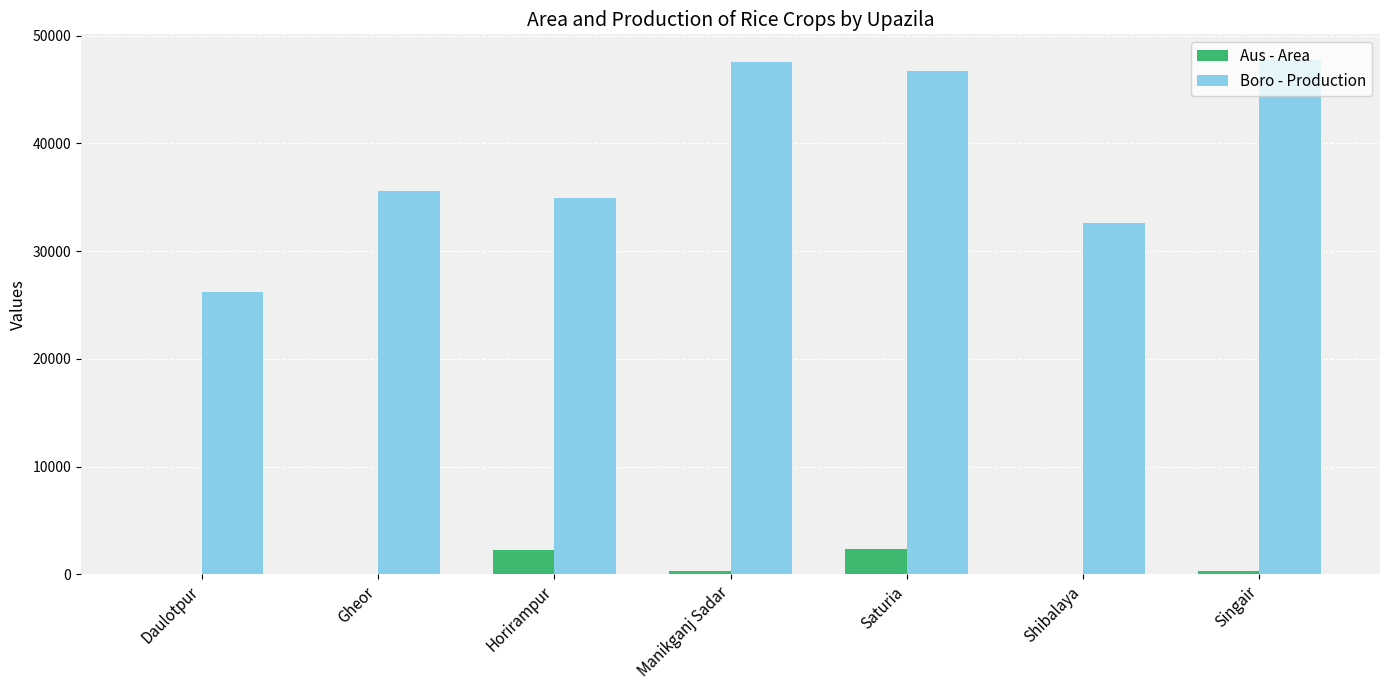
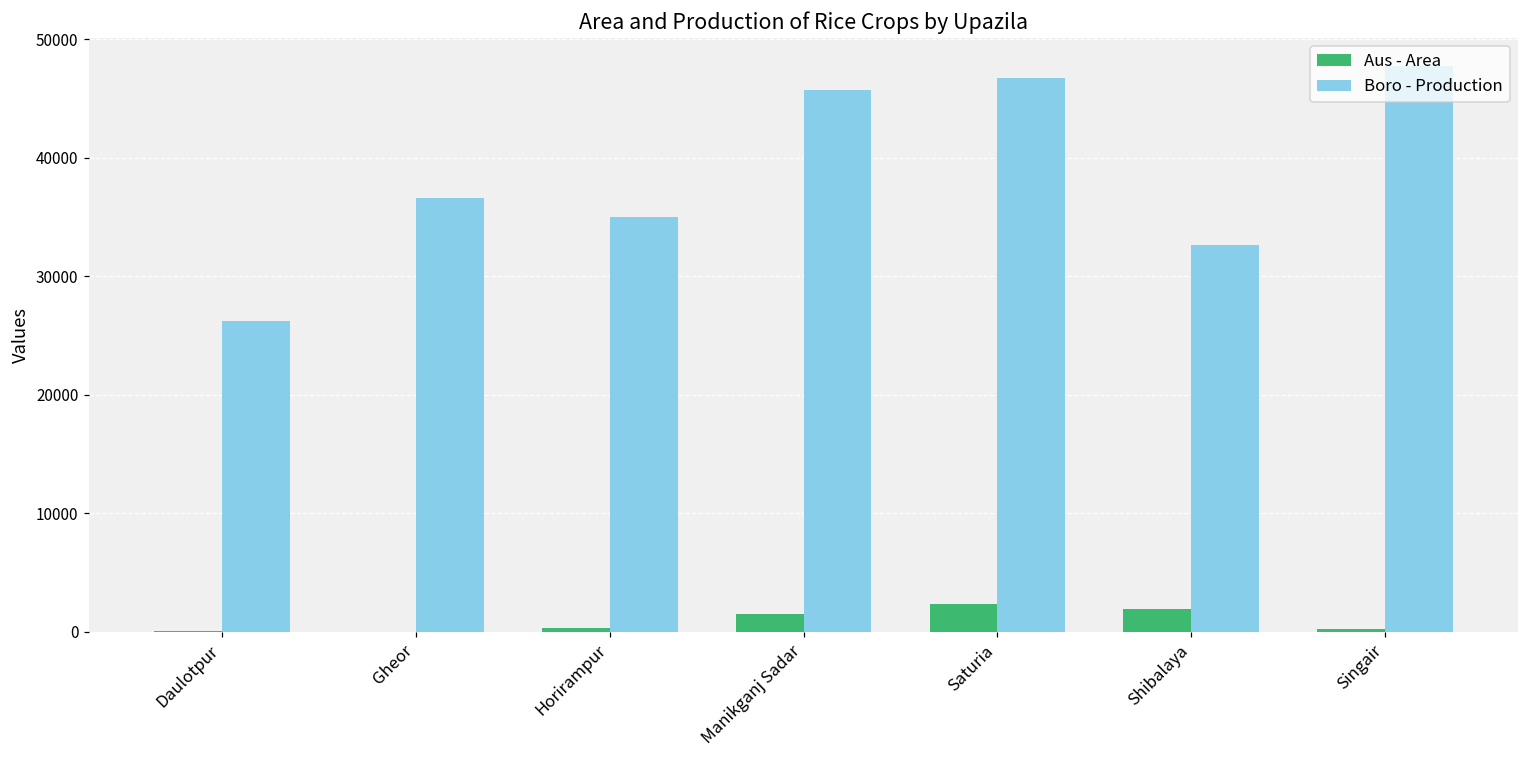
  {
    "Aus - Area": {
      "Gheor": 0,
-     "Horirampur": 2200,
-     "Manikganj Sadar": 300,
+     "Horirampur": 300,
+     "Manikganj Sadar": 1500,
      "Saturia": 2300,
-     "Shibalaya": 0,
+     "Shibalaya": 1900,
      "Singair": 300
    },
    "Boro - Production": {
      "Daulotpur": 26200,
-     "Gheor": 35600,
+     "Gheor": 36600,
      "Horirampur": 35000,
-     "Manikganj Sadar": 47600,
+     "Manikganj Sadar": 45700,
      "Saturia": 46800,
      "Shibalaya": 32600
    }
  }
